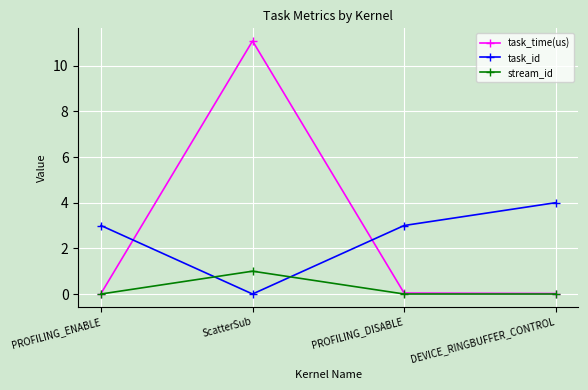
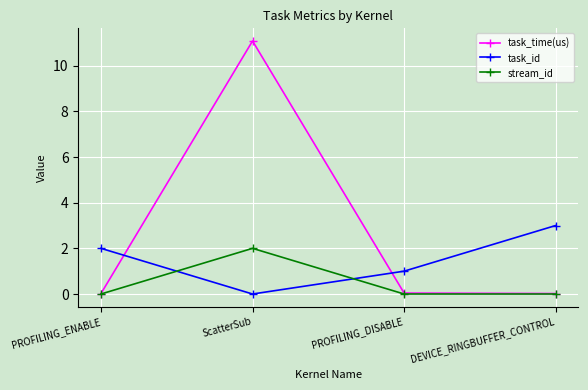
  {
    "task_time(us)": {
      "ScatterSub": 11
    },
    "task_id": {
-     "PROFILING_ENABLE": 3,
+     "PROFILING_ENABLE": 2,
      "ScatterSub": 0,
-     "PROFILING_DISABLE": 3,
-     "DEVICE_RINGBUFFER_CONTROL": 4
+     "PROFILING_DISABLE": 1,
+     "DEVICE_RINGBUFFER_CONTROL": 3
    },
    "stream_id": {
-     "ScatterSub": 1
+     "ScatterSub": 2
    }
  }
